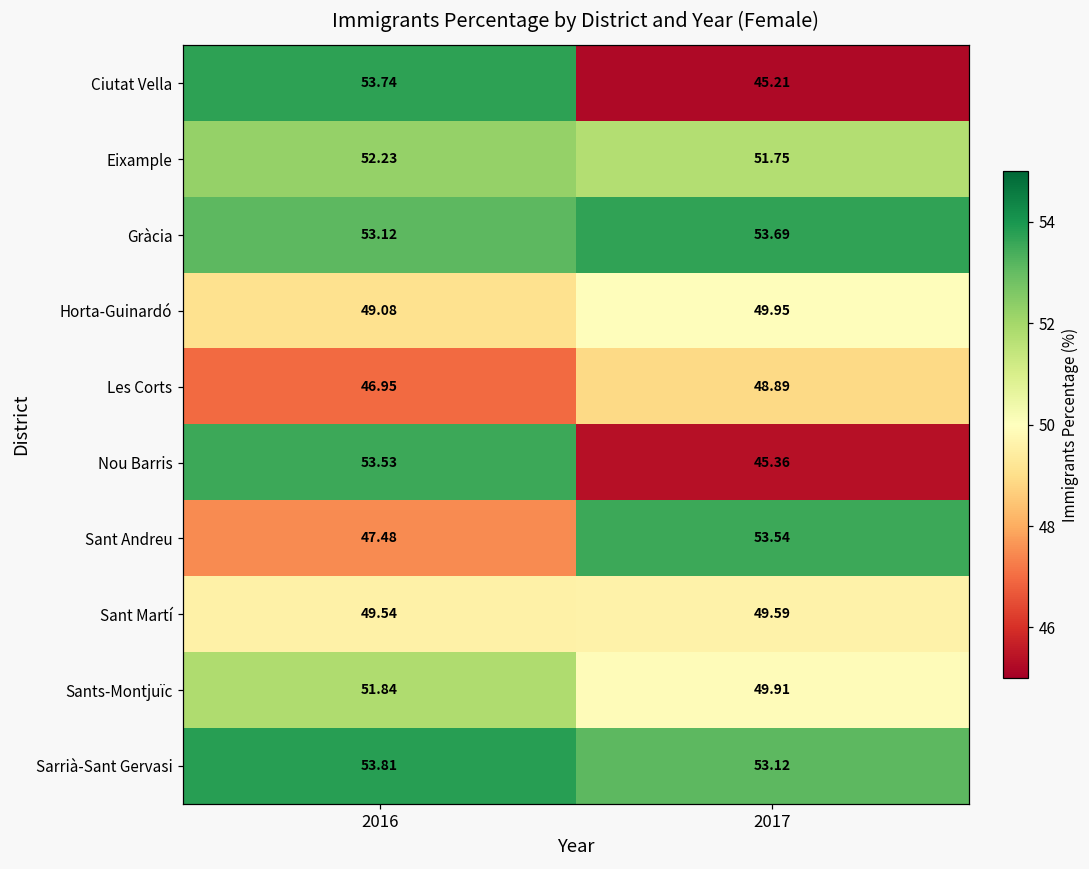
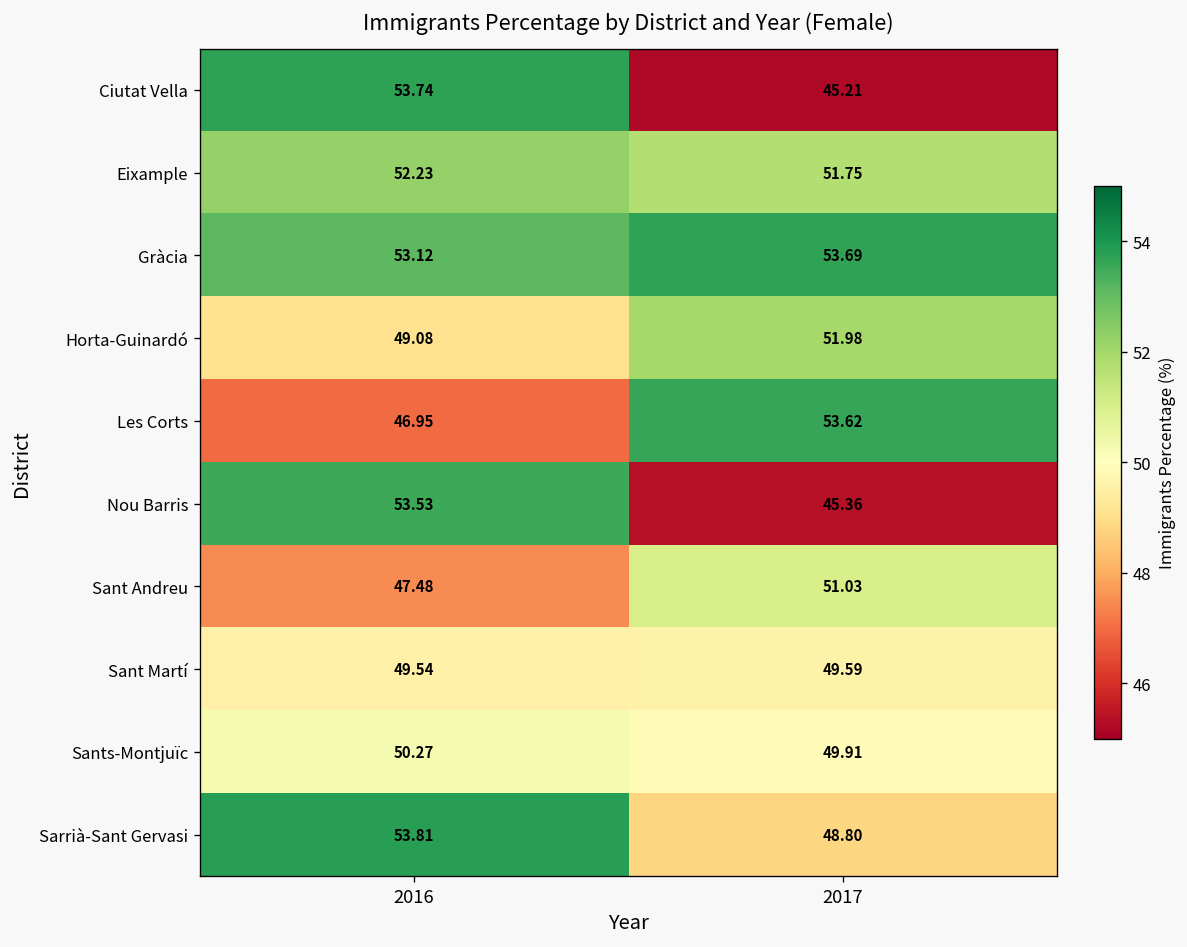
  {
    "Ciutat Vella": {
      "2016": 53.74,
      "2017": 45.21
    },
    "Eixample": {
      "2016": 52.23,
      "2017": 51.75
    },
    "Gràcia": {
      "2016": 53.12,
      "2017": 53.69
    },
    "Horta-Guinardó": {
      "2016": 49.08,
-     "2017": 49.95
+     "2017": 51.98
    },
    "Les Corts": {
      "2016": 46.95,
-     "2017": 48.89
+     "2017": 53.62
    },
    "Nou Barris": {
      "2016": 53.53,
      "2017": 45.36
    },
    "Sant Andreu": {
      "2016": 47.48,
-     "2017": 53.54
+     "2017": 51.03
    },
    "Sant Martí": {
      "2016": 49.54,
      "2017": 49.59
    },
    "Sants-Montjuïc": {
-     "2016": 51.84,
+     "2016": 50.27,
      "2017": 49.91
    },
    "Sarrià-Sant Gervasi": {
      "2016": 53.81,
-     "2017": 53.12
+     "2017": 48.80
    }
  }
